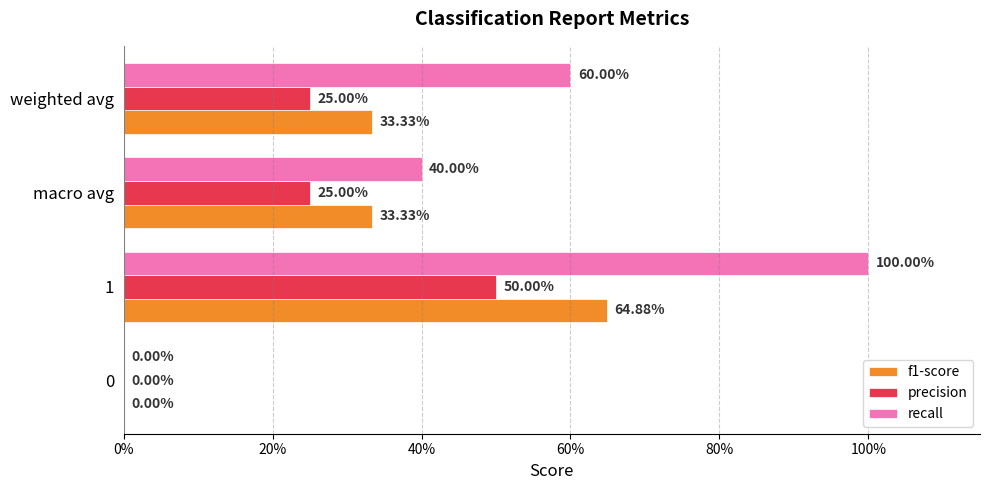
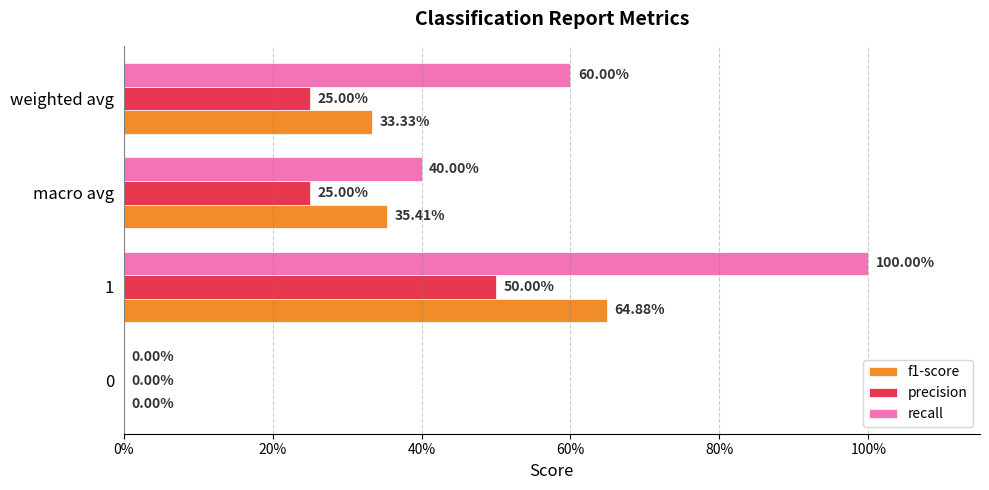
  {
    "f1-score": {
      "weighted avg": "33.33%",
-     "macro avg": "33.33%",
+     "macro avg": "35.41%",
      "1": "64.88%",
      "0": "0.00%"
    },
    "precision": {
      "weighted avg": "25.00%",
      "macro avg": "25.00%",
      "1": "50.00%",
      "0": "0.00%"
    },
    "recall": {
      "weighted avg": "60.00%",
      "macro avg": "40.00%",
      "1": "100.00%",
      "0": "0.00%"
    }
  }
